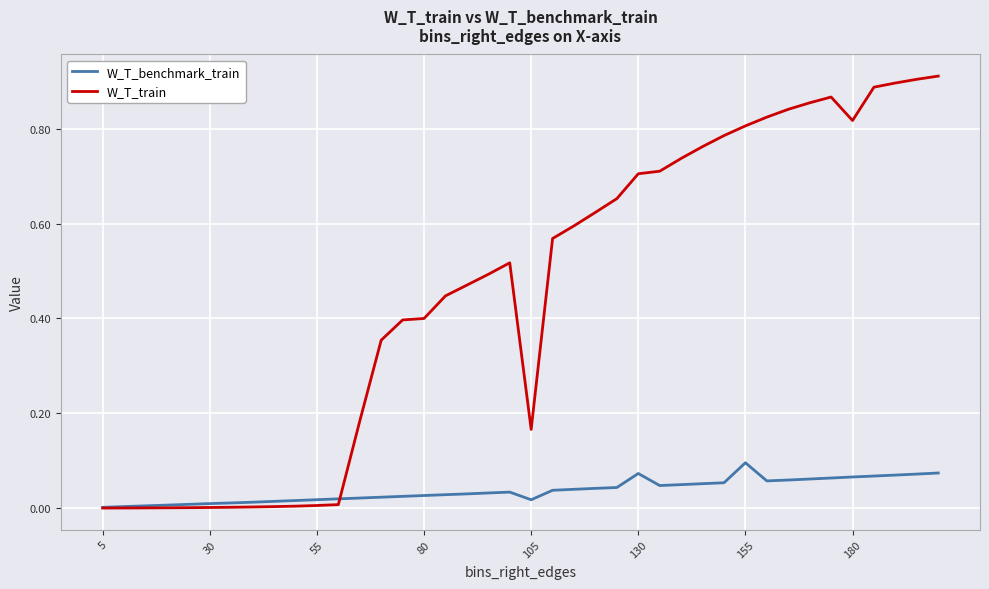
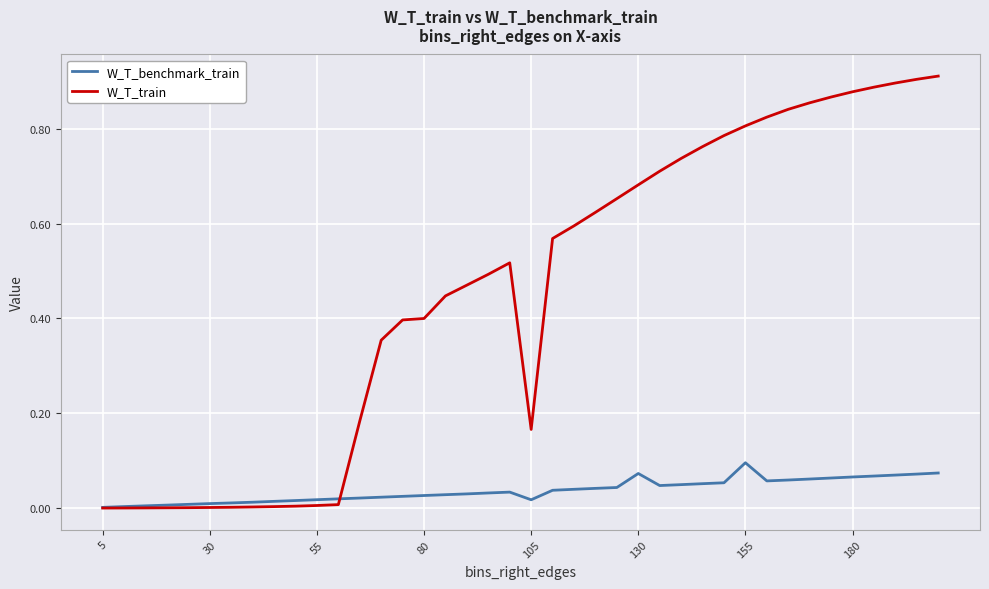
  {
    "W_T_benchmark_train": {
      "30": 0.01,
      "55": 0.02,
      "80": 0.03,
      "105": 0.02,
      "130": 0.07,
      "155": 0.10,
      "180": 0.07
    },
    "W_T_train": {
      "30": 0.00,
      "55": 0.01,
      "80": 0.40,
      "105": 0.17,
-     "130": 0.71,
+     "130": 0.68,
      "155": 0.81,
-     "180": 0.82
+     "180": 0.88
    }
  }
